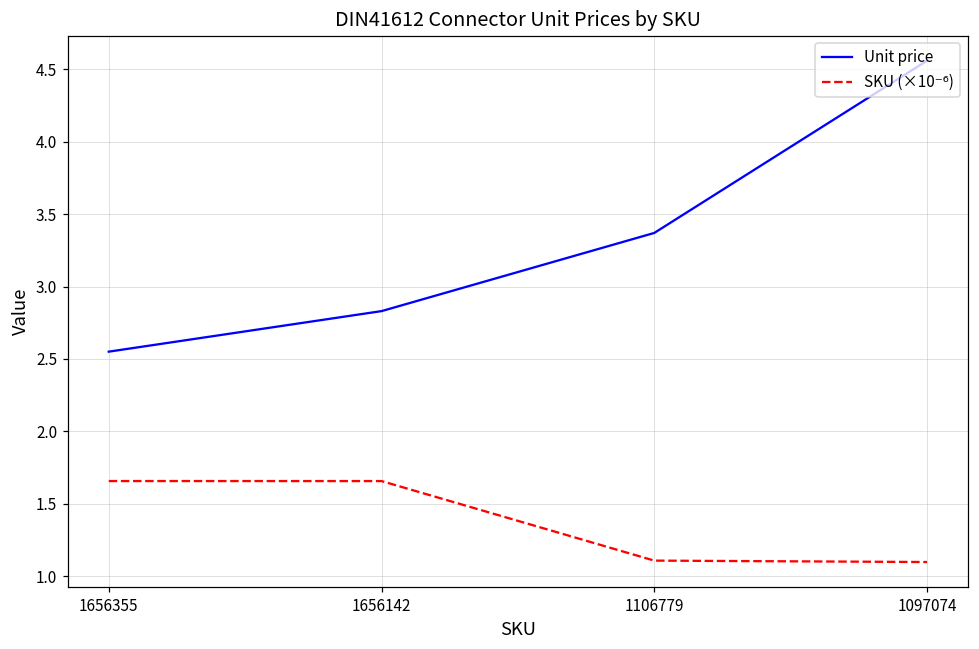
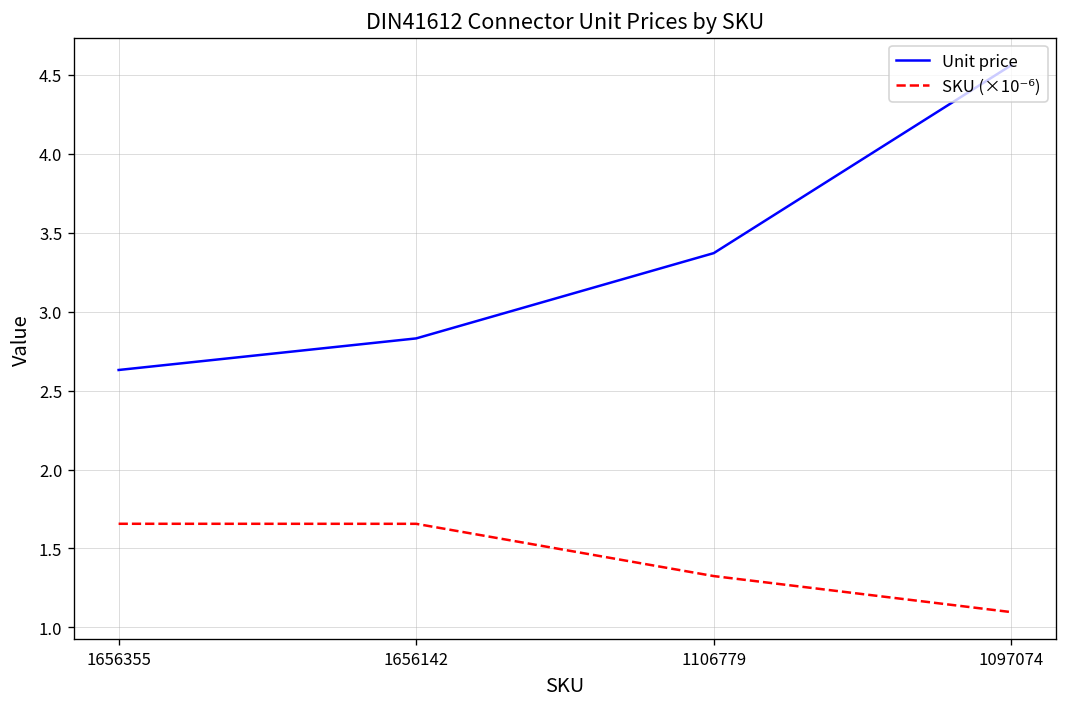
  {
    "Unit price": {
-     "1656355": 2.55,
+     "1656355": 2.63,
      "1656142": 2.83,
      "1106779": 3.37
    },
    "SKU (×10⁻⁶)": {
      "1656355": 1.66,
      "1656142": 1.66,
-     "1106779": 1.11,
+     "1106779": 1.33,
      "1097074": 1.10
    }
  }
